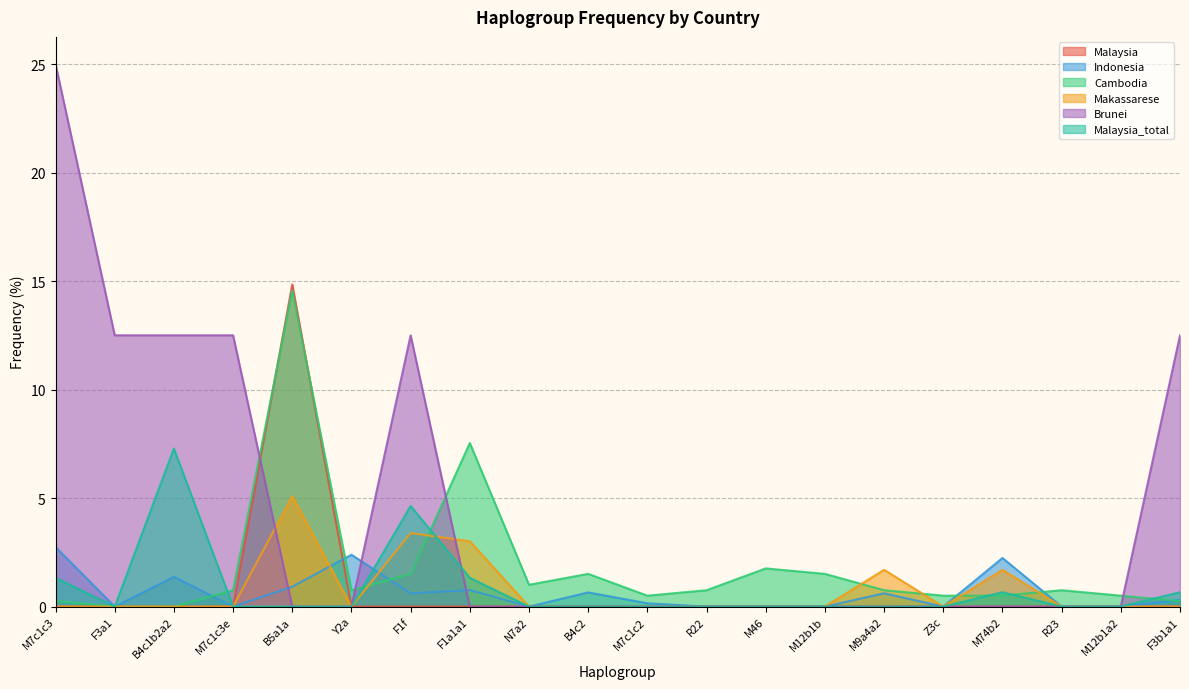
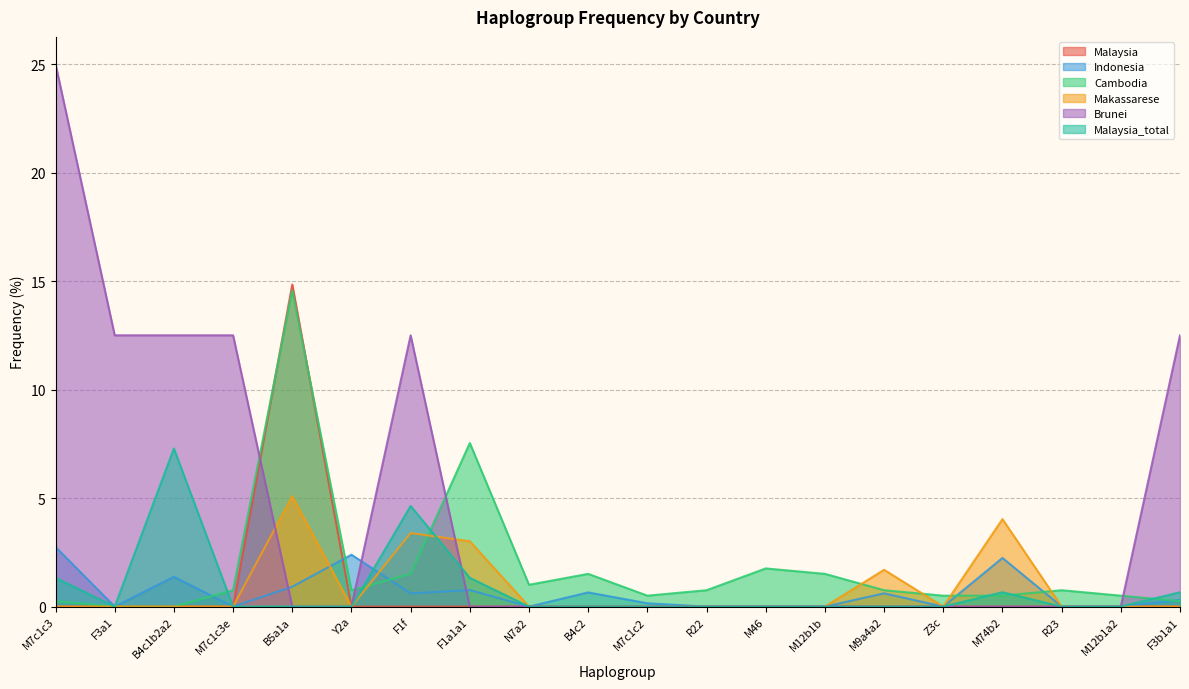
  {
    "Malaysia": {
      "B5a1a": 14.8,
      "F1f": 0.0
    },
    "Indonesia": {
      "M7c1c3": 2.7,
      "B4c1b2a2": 1.4,
      "B5a1a": 0.9,
      "Y2a": 2.4,
      "F1f": 0.6,
      "F1a1a1": 0.8,
      "B4c2": 0.7,
      "M7c1c2": 0.2,
      "M9a4a2": 0.6,
      "M74b2": 2.2
    },
    "Makassarese": {
      "B5a1a": 5.1,
      "F1f": 3.4,
      "F1a1a1": 3.0,
      "M9a4a2": 1.7,
-     "M74b2": 1.7
+     "M74b2": 4.0
    },
    "Brunei": {
      "M7c1c3": 25.0,
      "F3a1": 12.5,
      "B4c1b2a2": 12.5,
      "M7c1c3e": 12.5,
      "F1f": 12.5,
      "F3b1a1": 12.5
    }
  }
